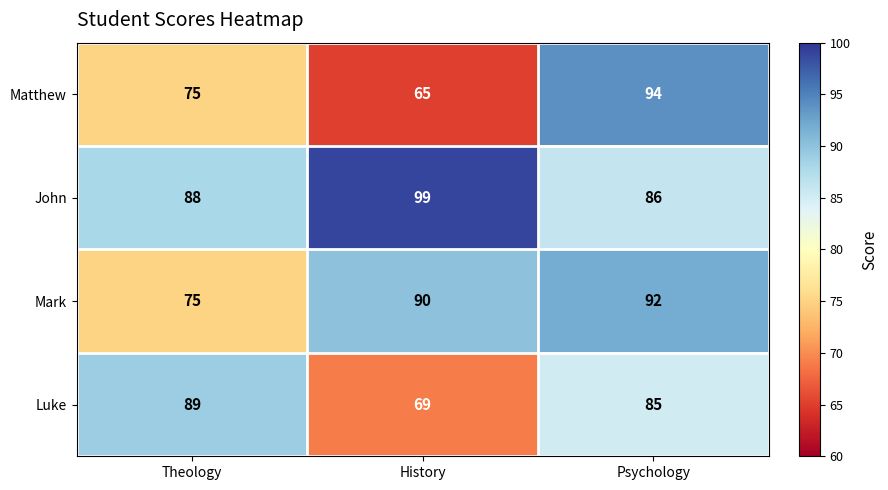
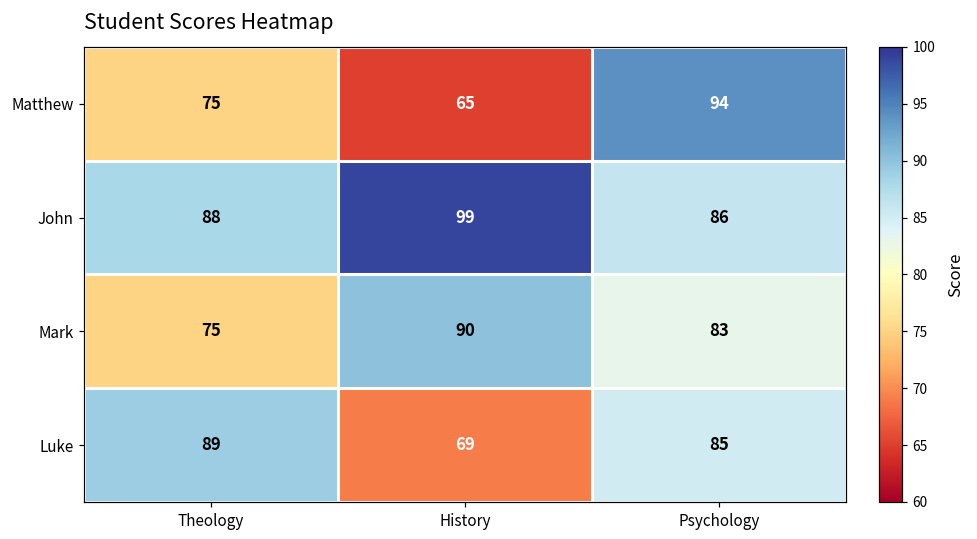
  {
    "Matthew": {
      "Theology": 75,
      "History": 65,
      "Psychology": 94
    },
    "John": {
      "Theology": 88,
      "History": 99,
      "Psychology": 86
    },
    "Mark": {
      "Theology": 75,
      "History": 90,
-     "Psychology": 92
+     "Psychology": 83
    },
    "Luke": {
      "Theology": 89,
      "History": 69,
      "Psychology": 85
    }
  }
